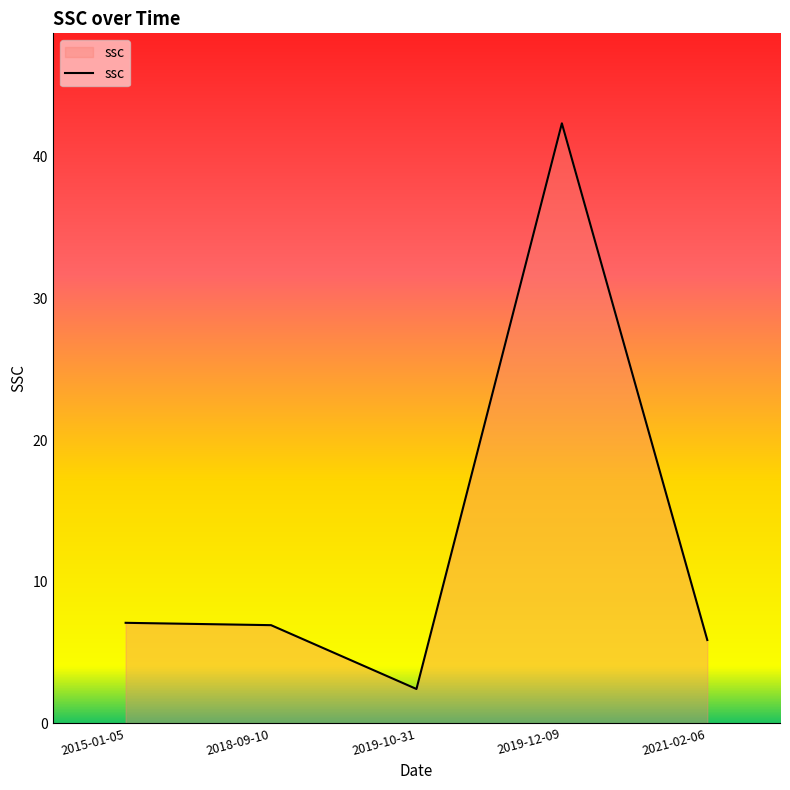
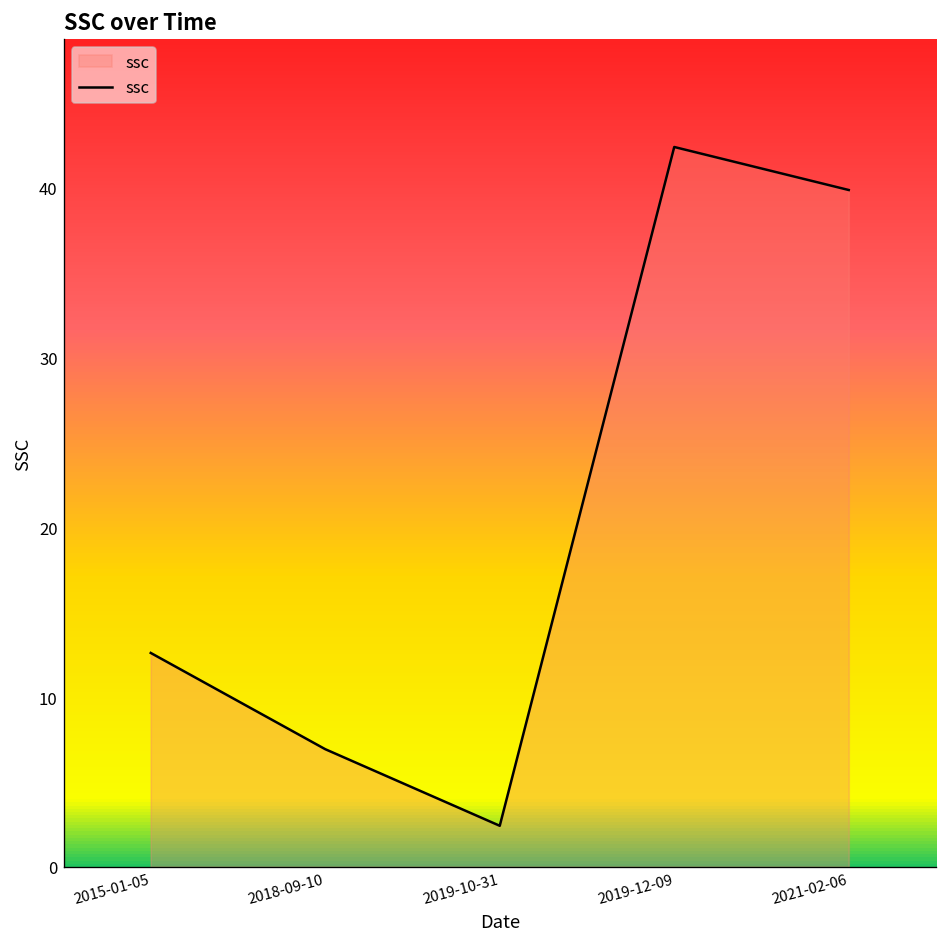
  {
-   "2015-01-05": 7.1,
+   "2015-01-05": 12.6,
    "2018-09-10": 6.9,
    "2019-10-31": 2.4,
    "2019-12-09": 42.4,
-   "2021-02-06": 5.9
+   "2021-02-06": 39.8
  }
